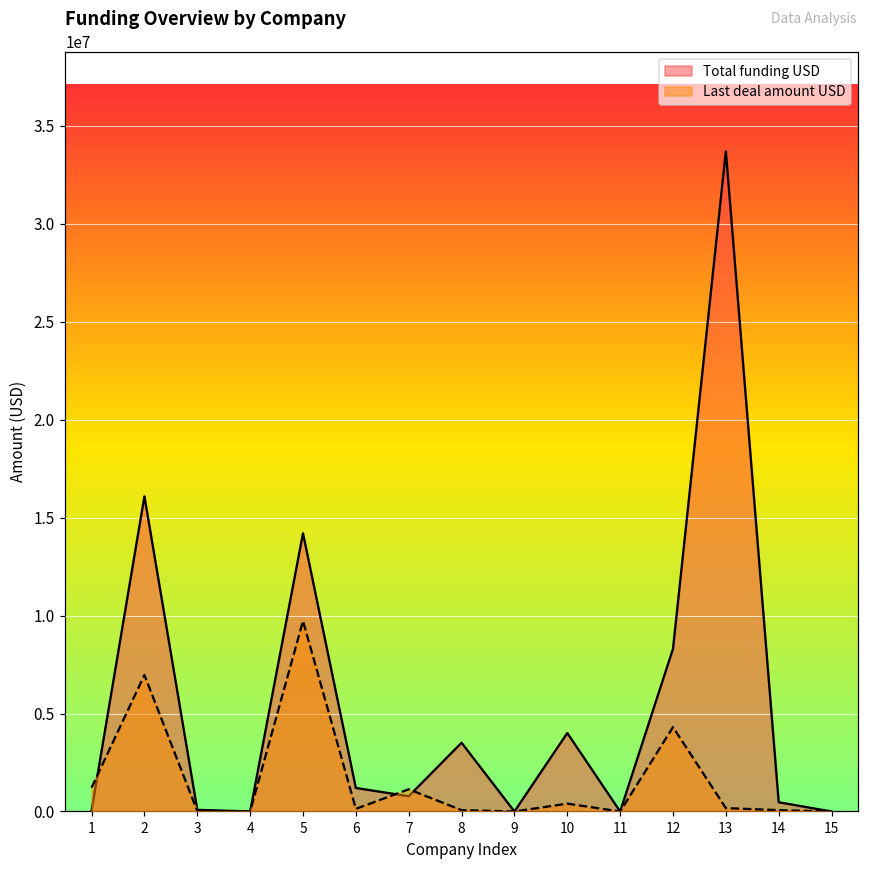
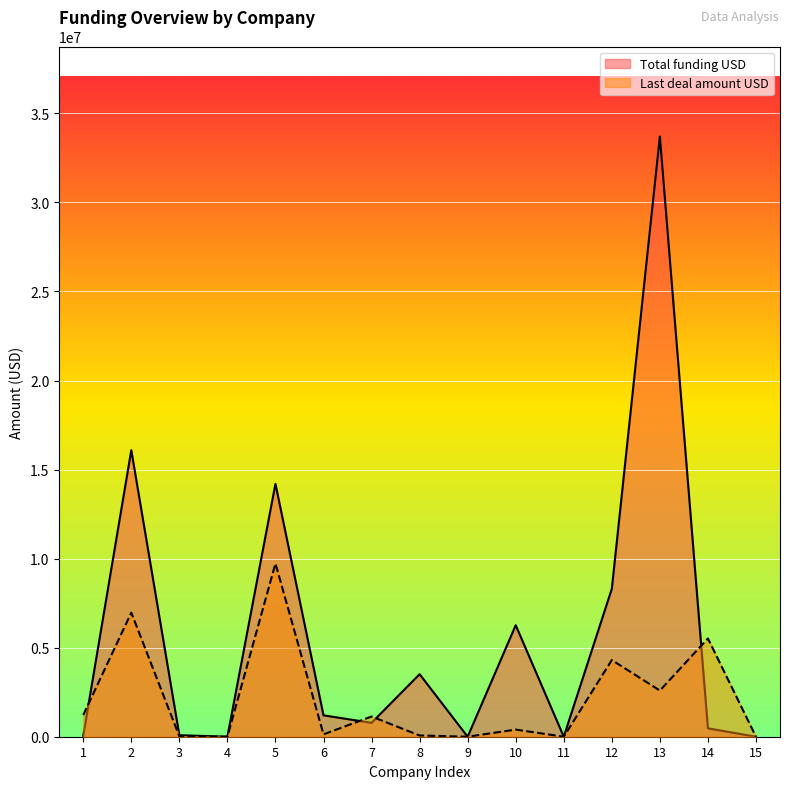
  {
    "Total funding USD": {
      "1": 100000,
      "2": 16100000,
      "5": 14200000,
      "6": 1200000,
      "7": 800000,
      "8": 3500000,
-     "10": 4000000,
+     "10": 6300000,
      "12": 8300000,
      "13": 33700000,
      "14": 500000
    },
    "Last deal amount USD": {
      "1": 1200000,
      "2": 7000000,
      "5": 9700000,
      "6": 100000,
      "7": 1100000,
      "8": 100000,
      "10": 400000,
      "12": 4300000,
-     "13": 200000,
-     "14": 100000
+     "13": 2600000,
+     "14": 5500000
    }
  }
